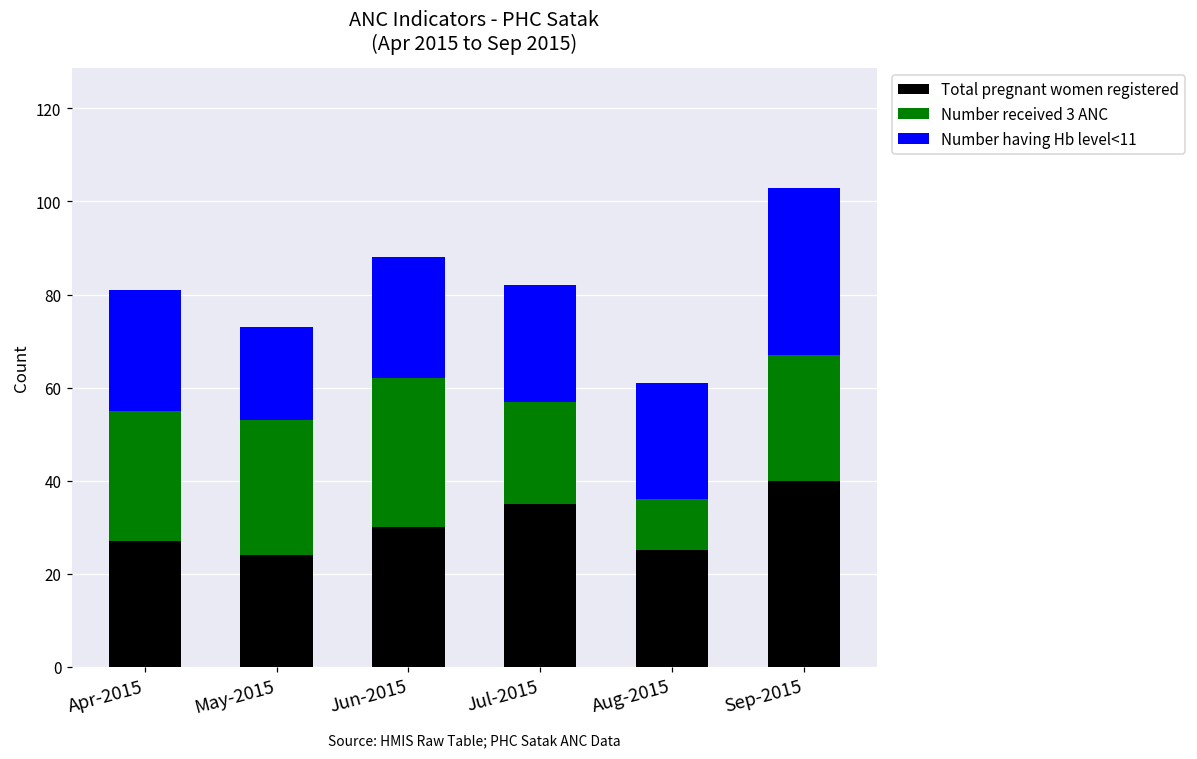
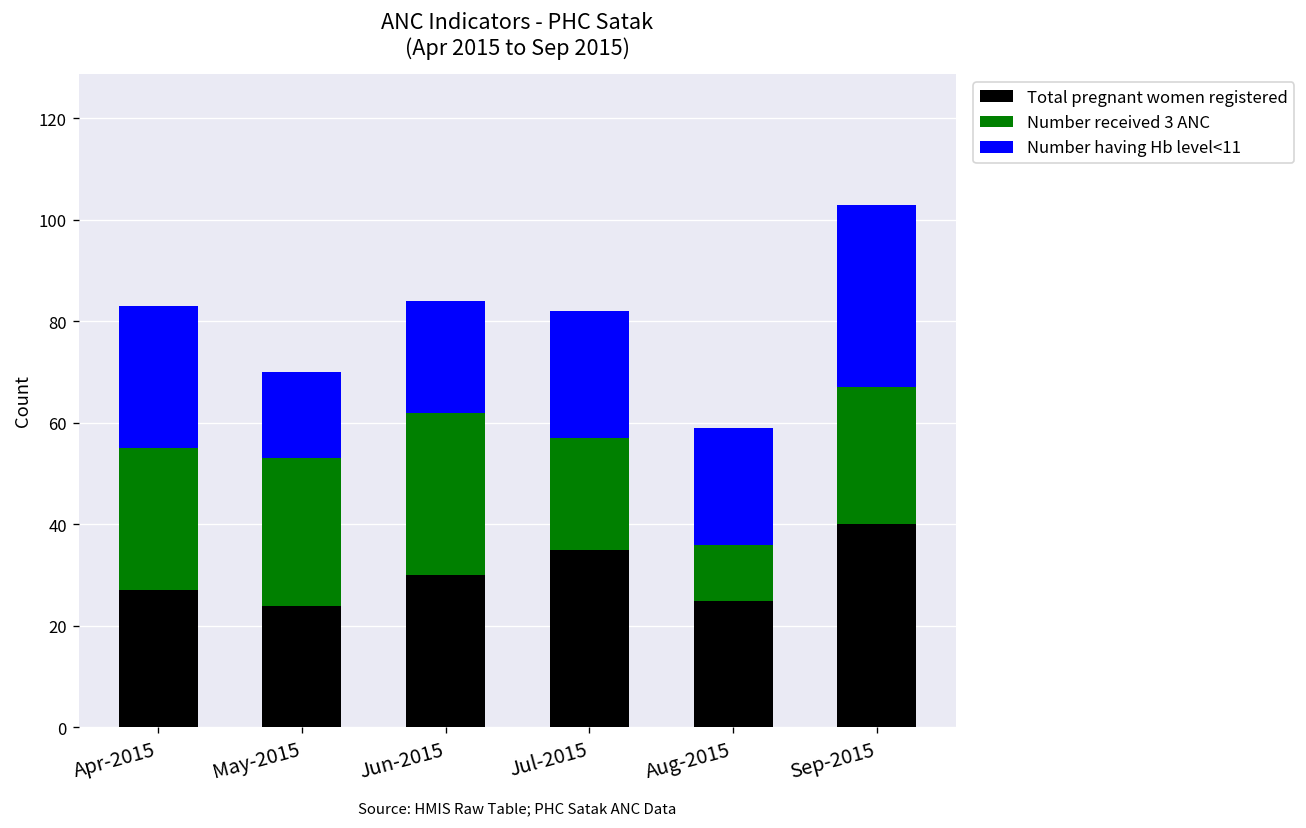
  {
    "Total pregnant women registered": {
      "Apr-2015": 27,
      "May-2015": 24,
      "Jun-2015": 30,
      "Jul-2015": 35,
      "Aug-2015": 25,
      "Sep-2015": 40
    },
    "Number received 3 ANC": {
      "Apr-2015": 28,
      "May-2015": 29,
      "Jun-2015": 32,
      "Jul-2015": 22,
      "Aug-2015": 11,
      "Sep-2015": 27
    },
    "Number having Hb level<11": {
-     "Apr-2015": 26,
-     "May-2015": 20,
-     "Jun-2015": 26,
+     "Apr-2015": 28,
+     "May-2015": 17,
+     "Jun-2015": 22,
      "Jul-2015": 25,
-     "Aug-2015": 25,
+     "Aug-2015": 23,
      "Sep-2015": 36
    }
  }
